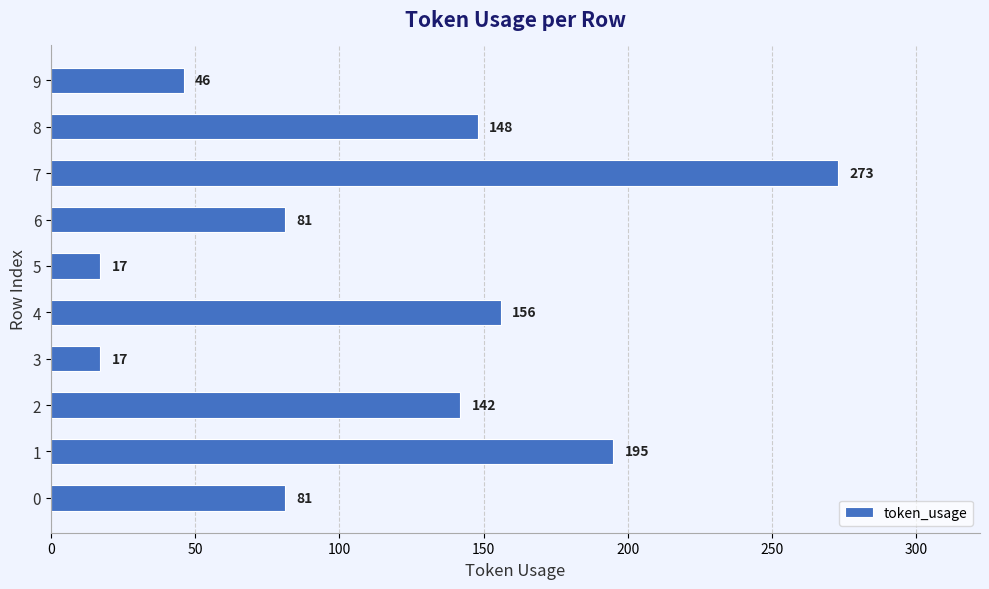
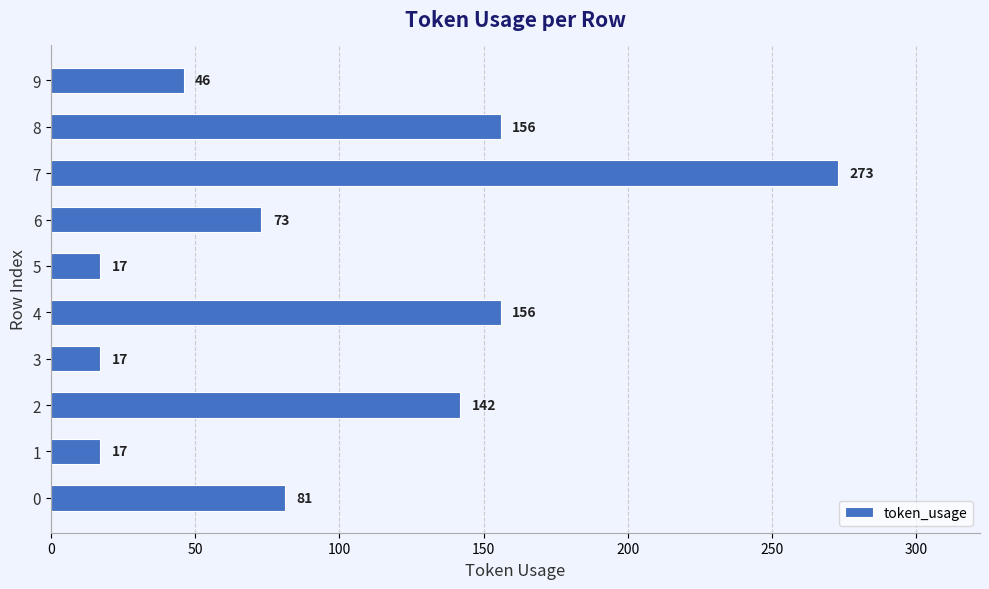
  {
    "9": 46,
-   "8": 148,
+   "8": 156,
    "7": 273,
-   "6": 81,
+   "6": 73,
    "5": 17,
    "4": 156,
    "3": 17,
    "2": 142,
-   "1": 195,
+   "1": 17,
    "0": 81
  }
